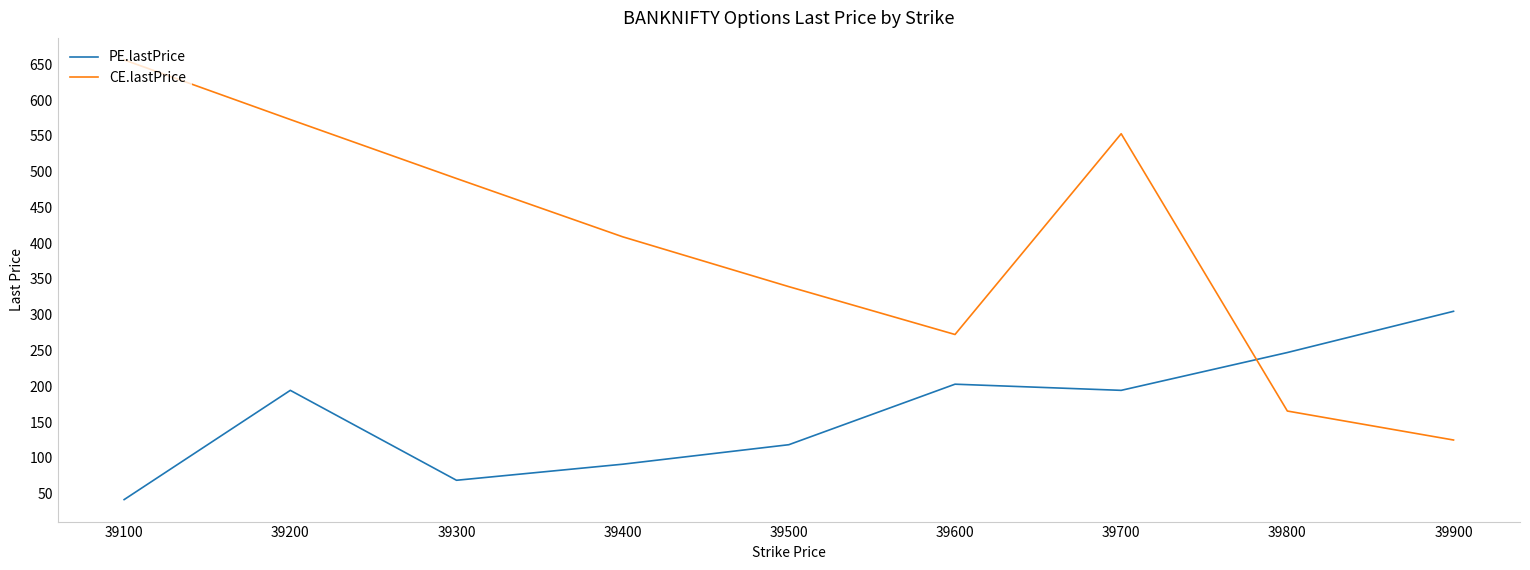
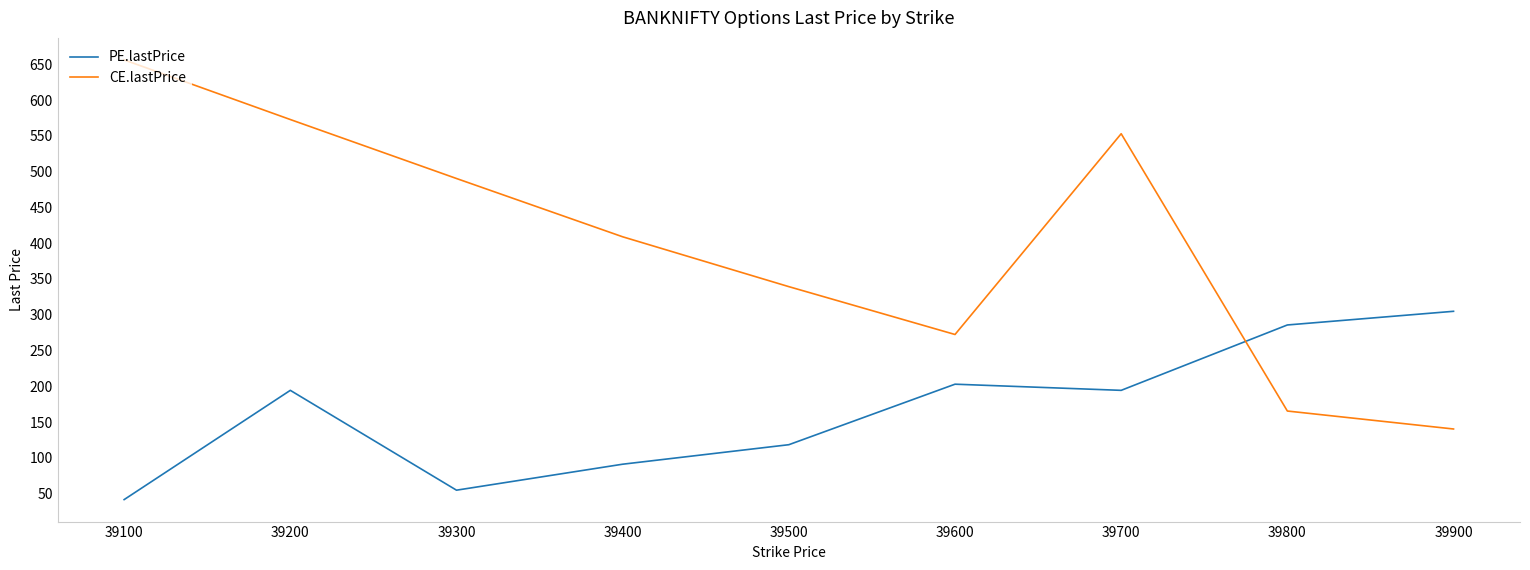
  {
    "PE.lastPrice": {
      "39100": 40,
      "39200": 190,
-     "39300": 70,
+     "39300": 50,
      "39400": 90,
      "39500": 120,
      "39600": 200,
      "39700": 190,
-     "39800": 250,
+     "39800": 290,
      "39900": 300
    },
    "CE.lastPrice": {
      "39200": 570,
      "39300": 490,
      "39400": 410,
      "39500": 340,
      "39600": 270,
      "39700": 550,
      "39800": 170,
-     "39900": 130
+     "39900": 140
    }
  }
